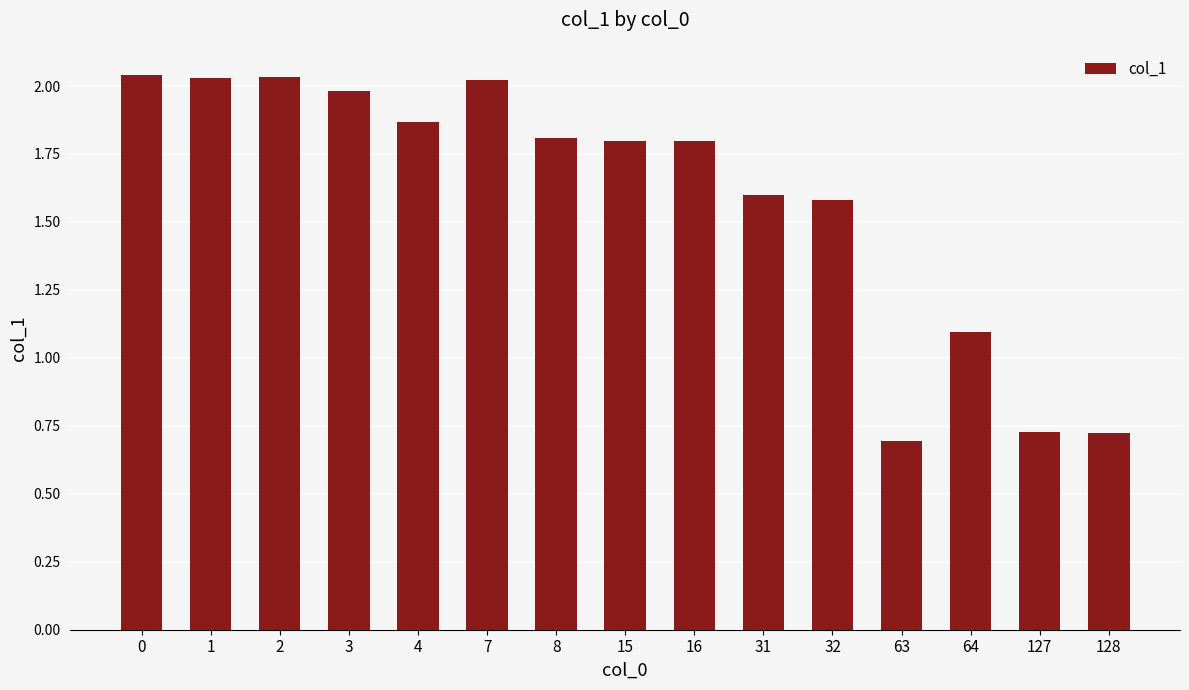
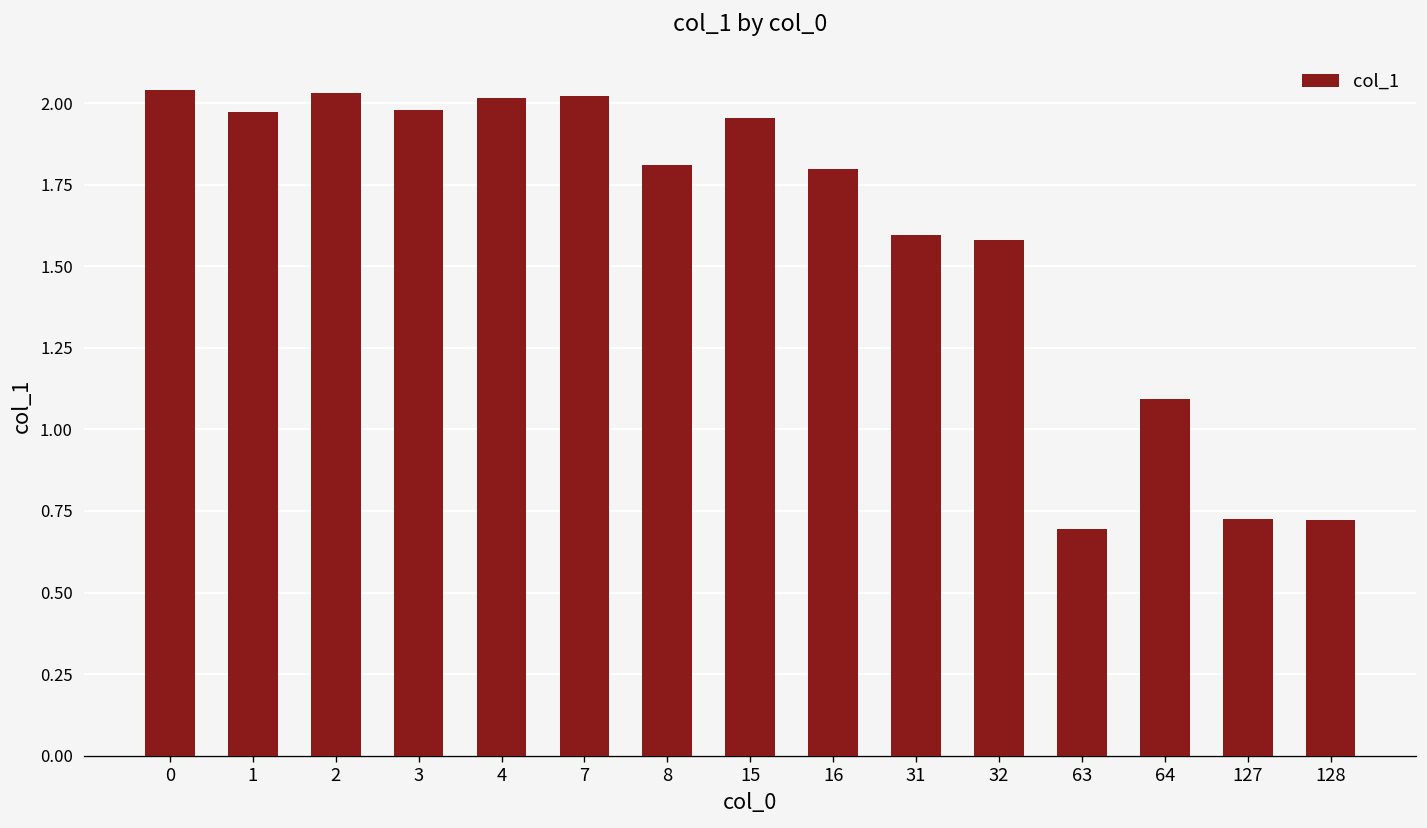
  {
    "0": 2.04,
-   "1": 2.03,
+   "1": 1.97,
    "2": 2.03,
    "3": 1.98,
-   "4": 1.87,
+   "4": 2.02,
    "7": 2.02,
    "8": 1.81,
-   "15": 1.80,
+   "15": 1.95,
    "16": 1.80,
    "31": 1.60,
    "32": 1.58,
    "63": 0.69,
    "64": 1.09,
    "127": 0.73,
    "128": 0.72
  }
